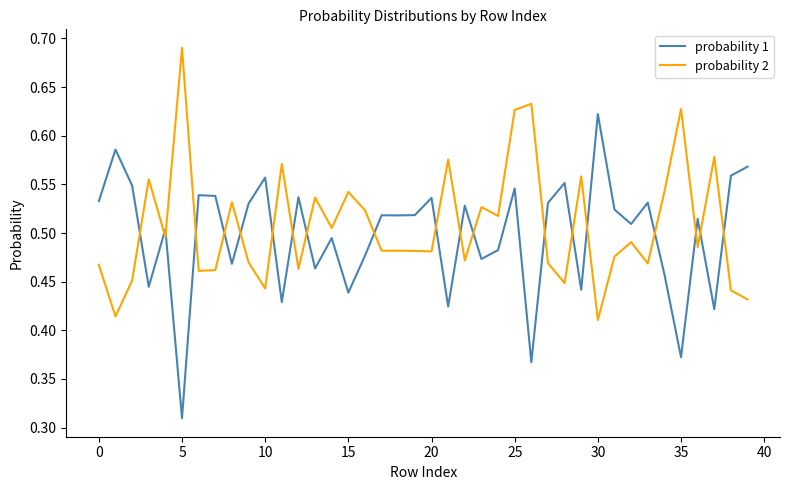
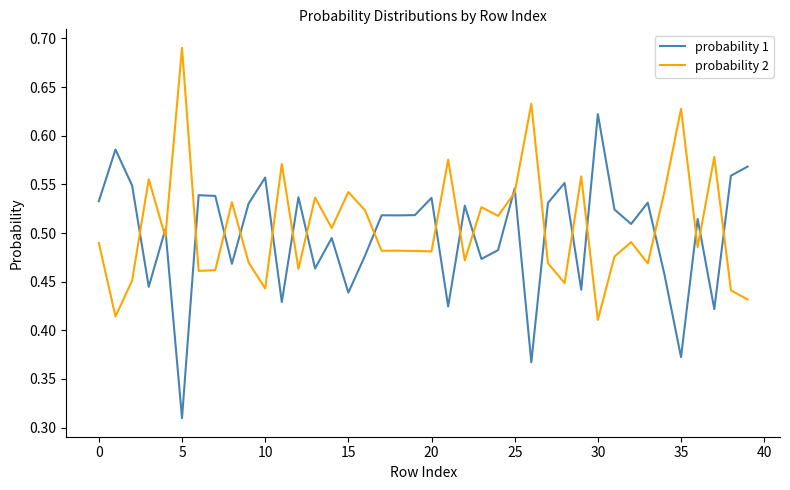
  {
    "probability 1": {
      "0": 0.53,
      "5": 0.31,
      "10": 0.56,
      "15": 0.44,
      "20": 0.54,
      "25": 0.55,
      "30": 0.62,
      "35": 0.37
    },
    "probability 2": {
-     "0": 0.47,
+     "0": 0.49,
      "5": 0.69,
      "10": 0.44,
      "15": 0.54,
      "20": 0.48,
-     "25": 0.63,
+     "25": 0.54,
      "30": 0.41,
      "35": 0.63
    }
  }
